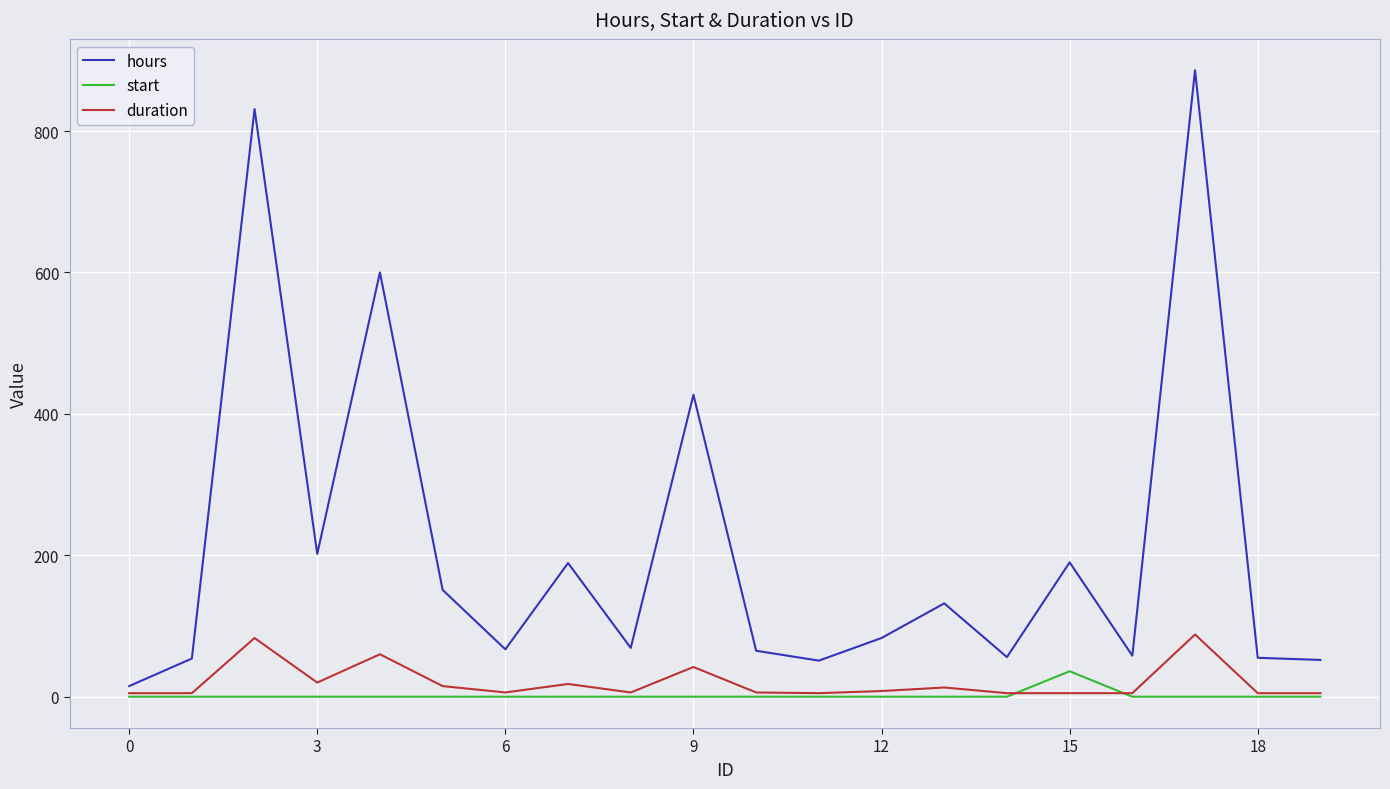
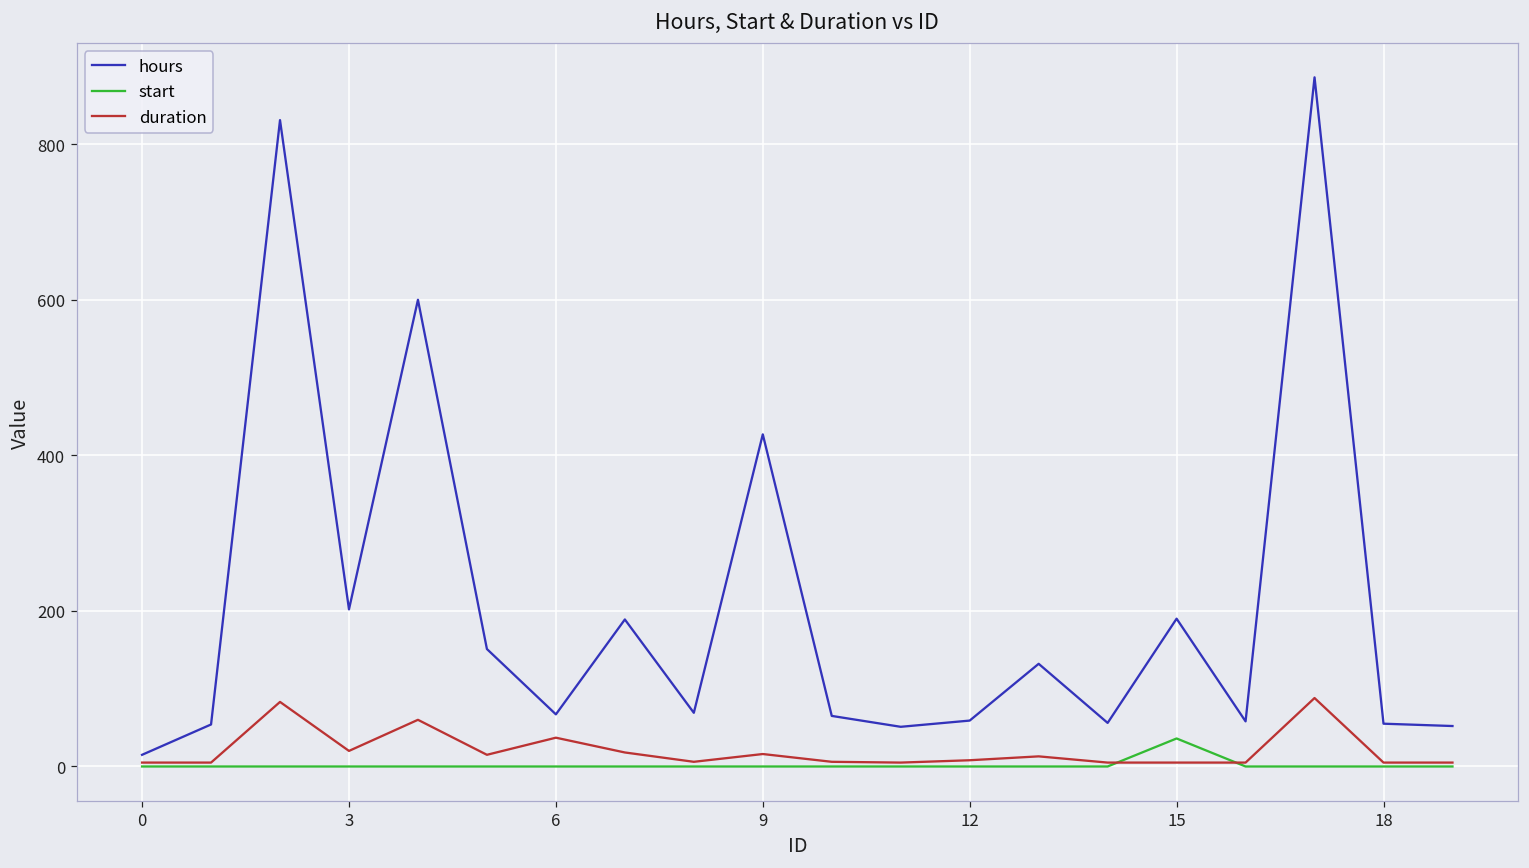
  {
    "hours": {
      "0": 20,
      "3": 200,
      "6": 70,
      "9": 430,
-     "12": 80,
+     "12": 60,
      "15": 190,
      "18": 60
    },
    "start": {
      "0": 0,
      "3": 0,
      "6": 0,
      "9": 0,
      "12": 0,
      "15": 40,
      "18": 0
    },
    "duration": {
      "0": 10,
      "3": 20,
-     "6": 10,
-     "9": 40,
+     "6": 40,
+     "9": 20,
      "12": 10,
      "15": 10,
      "18": 10
    }
  }
